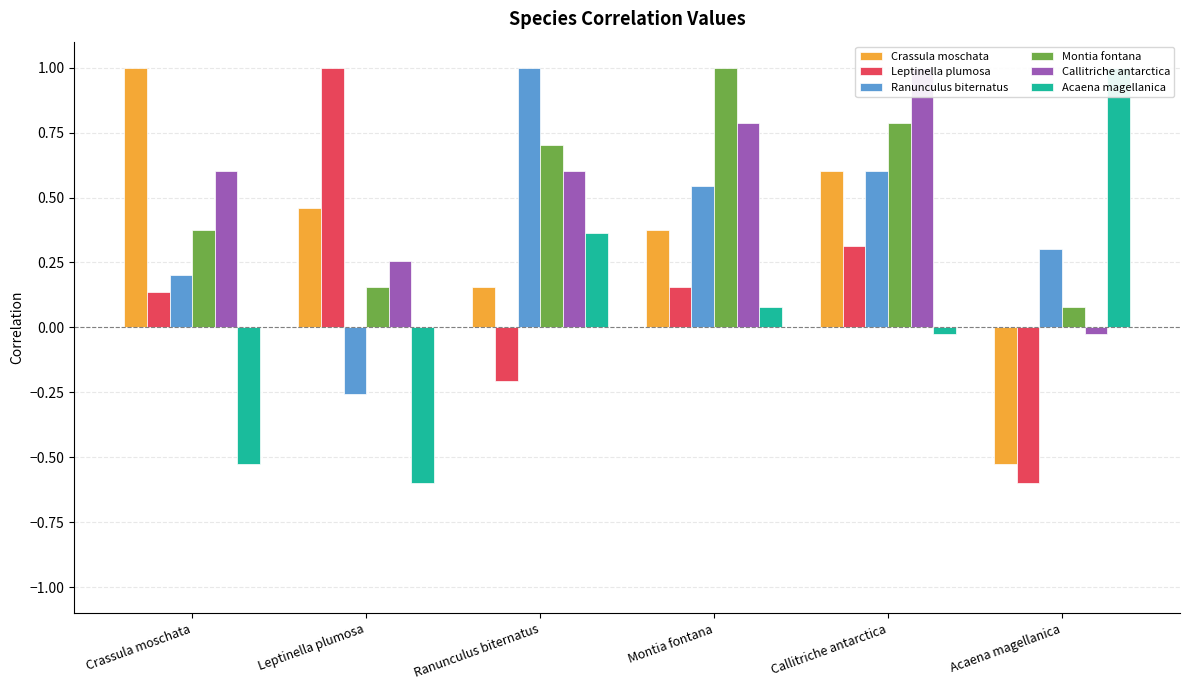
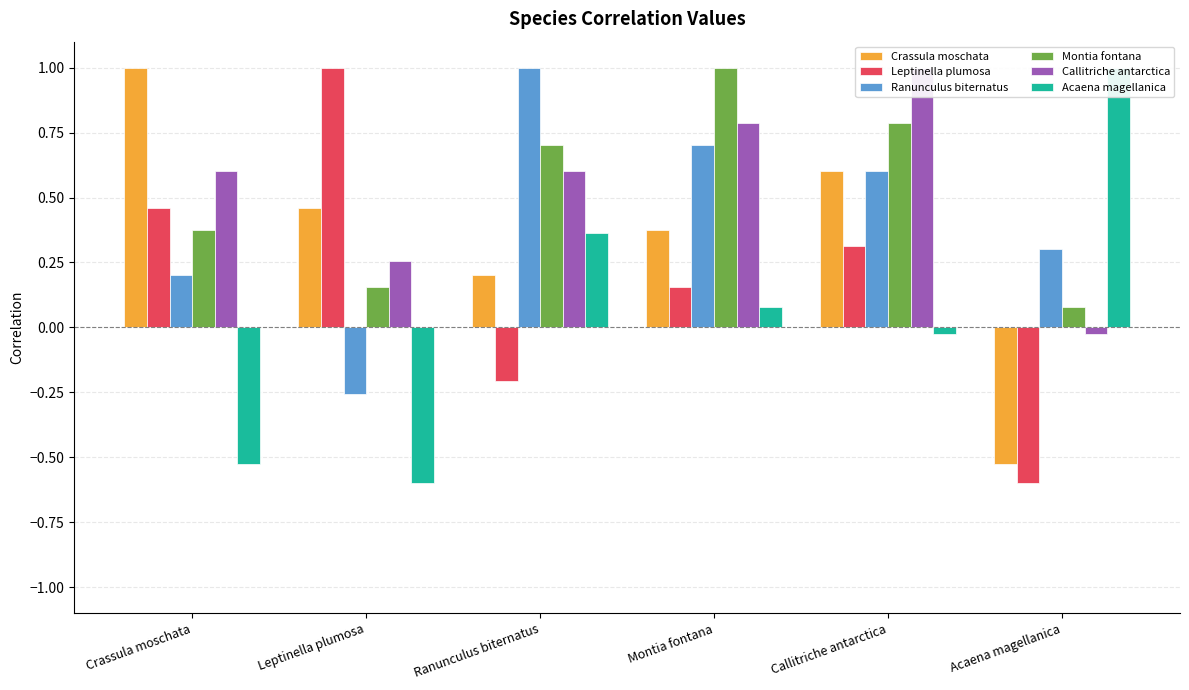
  {
    "Crassula moschata": {
      "Crassula moschata": 1.00,
      "Leptinella plumosa": 0.46,
-     "Ranunculus biternatus": 0.16,
+     "Ranunculus biternatus": 0.20,
      "Montia fontana": 0.38,
      "Callitriche antarctica": 0.60,
      "Acaena magellanica": -0.53
    },
    "Leptinella plumosa": {
-     "Crassula moschata": 0.14,
+     "Crassula moschata": 0.46,
      "Leptinella plumosa": 1.00,
      "Ranunculus biternatus": -0.20,
      "Montia fontana": 0.15,
      "Callitriche antarctica": 0.31,
      "Acaena magellanica": -0.60
    },
    "Ranunculus biternatus": {
      "Crassula moschata": 0.20,
      "Leptinella plumosa": -0.26,
      "Ranunculus biternatus": 1.00,
-     "Montia fontana": 0.54,
+     "Montia fontana": 0.70,
      "Callitriche antarctica": 0.60,
      "Acaena magellanica": 0.30
    },
    "Montia fontana": {
      "Crassula moschata": 0.38,
      "Leptinella plumosa": 0.15,
      "Ranunculus biternatus": 0.70,
      "Montia fontana": 1.00,
      "Callitriche antarctica": 0.79,
      "Acaena magellanica": 0.08
    },
    "Callitriche antarctica": {
      "Crassula moschata": 0.60,
      "Leptinella plumosa": 0.26,
      "Ranunculus biternatus": 0.60,
      "Montia fontana": 0.79,
      "Acaena magellanica": -0.02
    },
    "Acaena magellanica": {
      "Crassula moschata": -0.53,
      "Leptinella plumosa": -0.60,
      "Ranunculus biternatus": 0.36,
      "Montia fontana": 0.08,
      "Callitriche antarctica": -0.02
    }
  }
